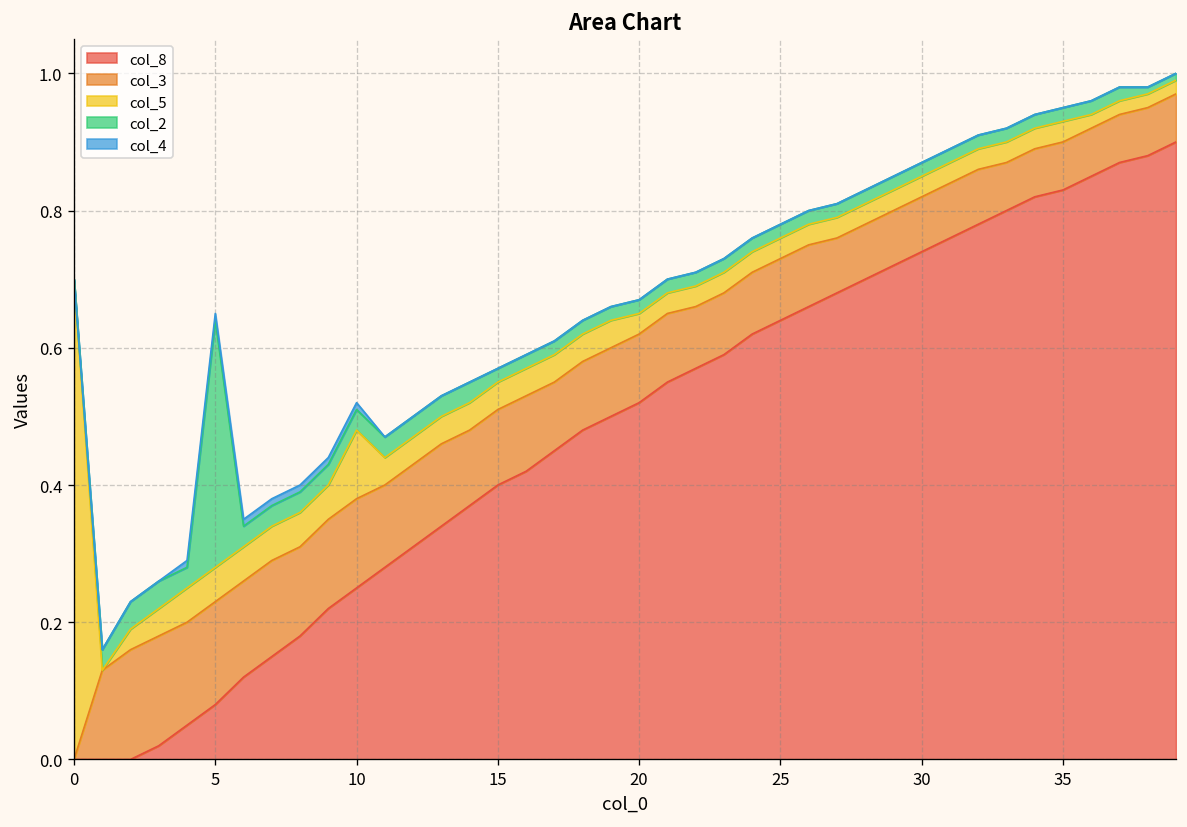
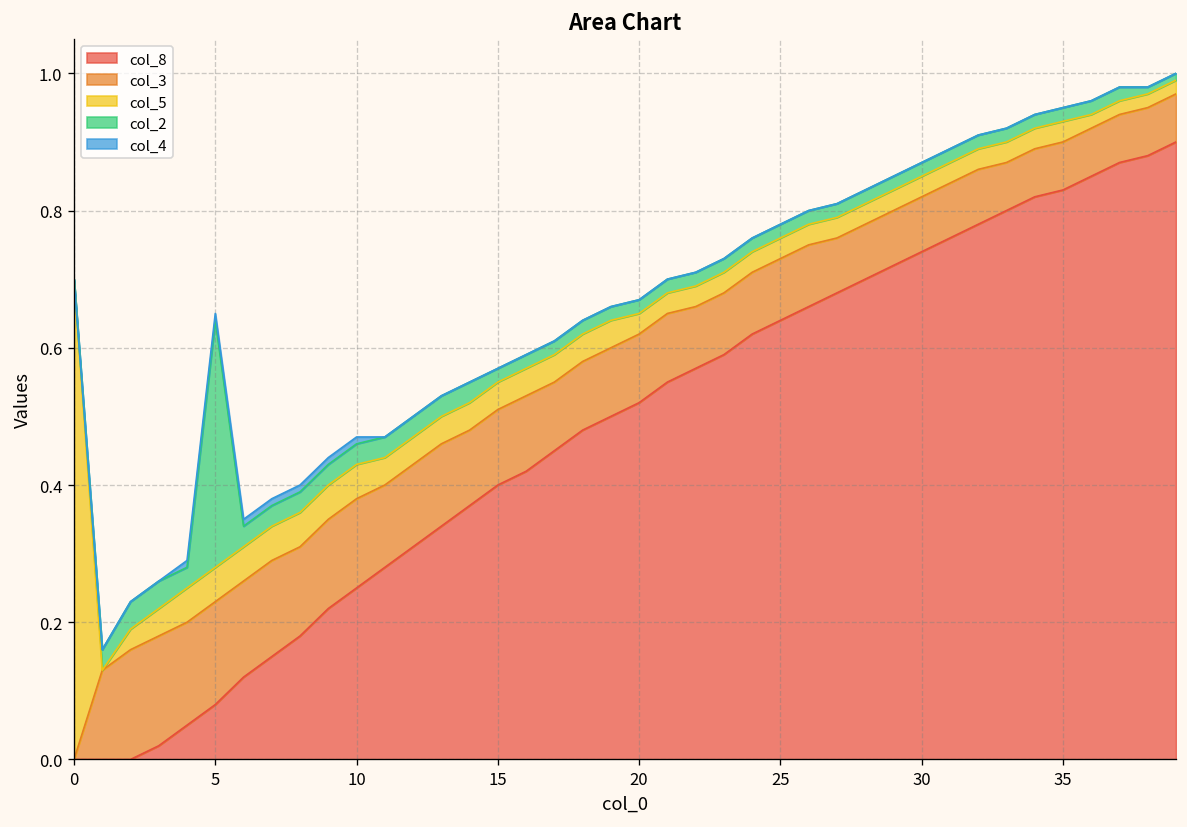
  {
    "col_5": {
      "5": 0.05,
-     "10": 0.10,
+     "10": 0.05,
      "15": 0.04,
      "20": 0.03,
      "25": 0.03,
      "30": 0.03,
      "35": 0.03
    },
    "col_2": {
      "5": 0.36,
      "10": 0.03
    },
    "col_4": {
      "5": 0.01,
      "10": 0.01
    }
  }
